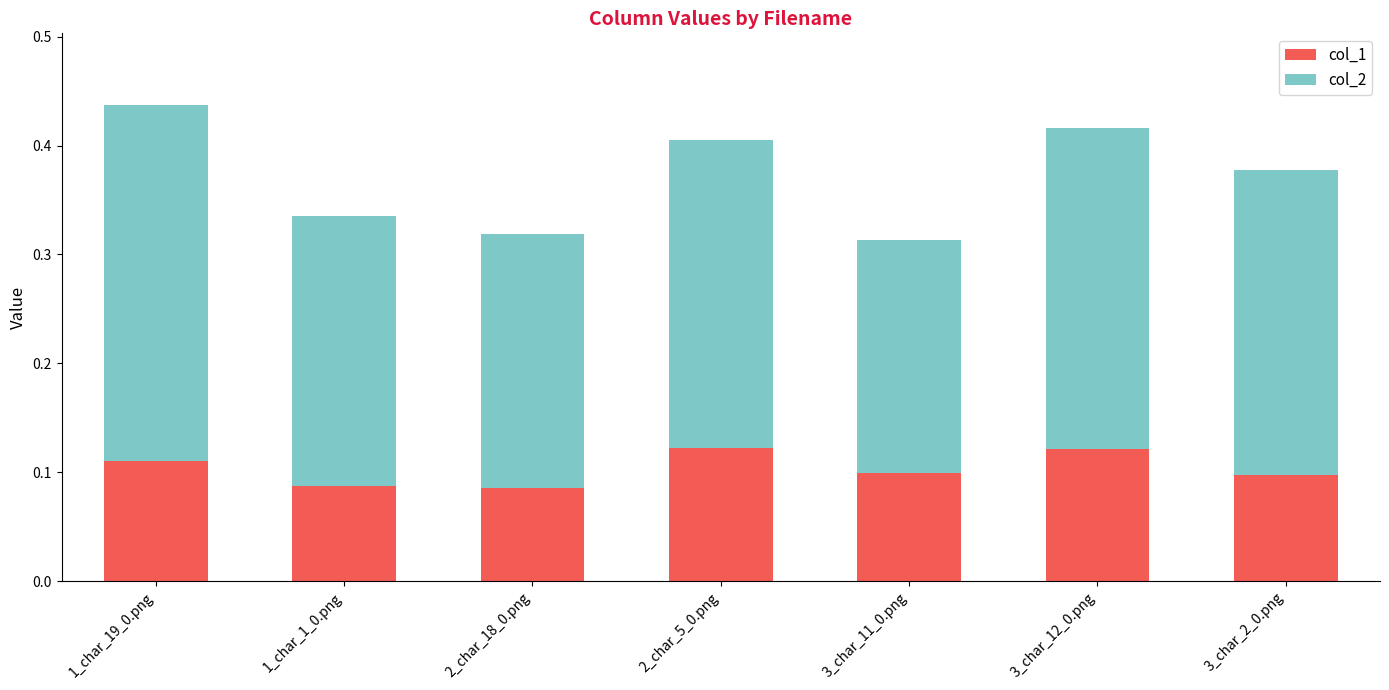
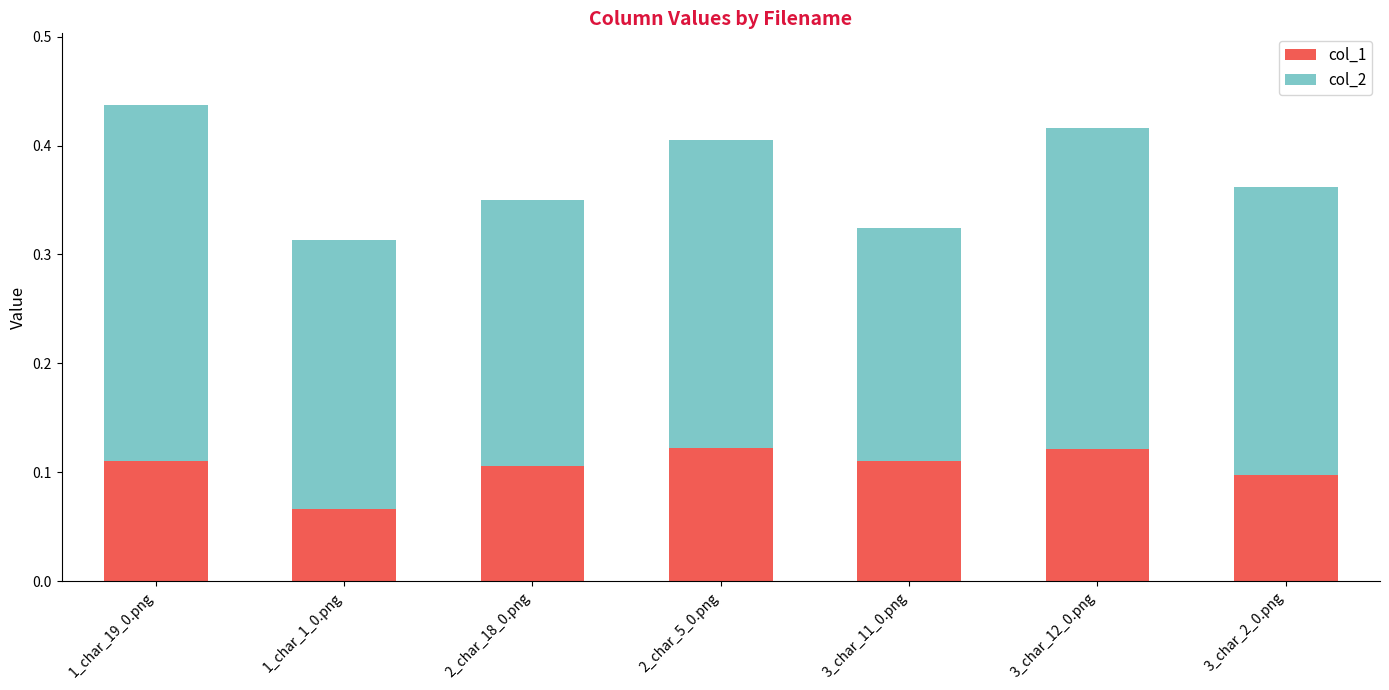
  {
    "col_1": {
      "1_char_19_0.png": 0.110,
-     "1_char_1_0.png": 0.087,
-     "2_char_18_0.png": 0.086,
+     "1_char_1_0.png": 0.066,
+     "2_char_18_0.png": 0.106,
      "2_char_5_0.png": 0.123,
-     "3_char_11_0.png": 0.099,
+     "3_char_11_0.png": 0.110,
      "3_char_12_0.png": 0.121,
      "3_char_2_0.png": 0.097
    },
    "col_2": {
      "1_char_19_0.png": 0.327,
      "1_char_1_0.png": 0.247,
-     "2_char_18_0.png": 0.233,
+     "2_char_18_0.png": 0.244,
      "2_char_5_0.png": 0.282,
      "3_char_11_0.png": 0.214,
      "3_char_12_0.png": 0.296,
-     "3_char_2_0.png": 0.280
+     "3_char_2_0.png": 0.264
    }
  }
